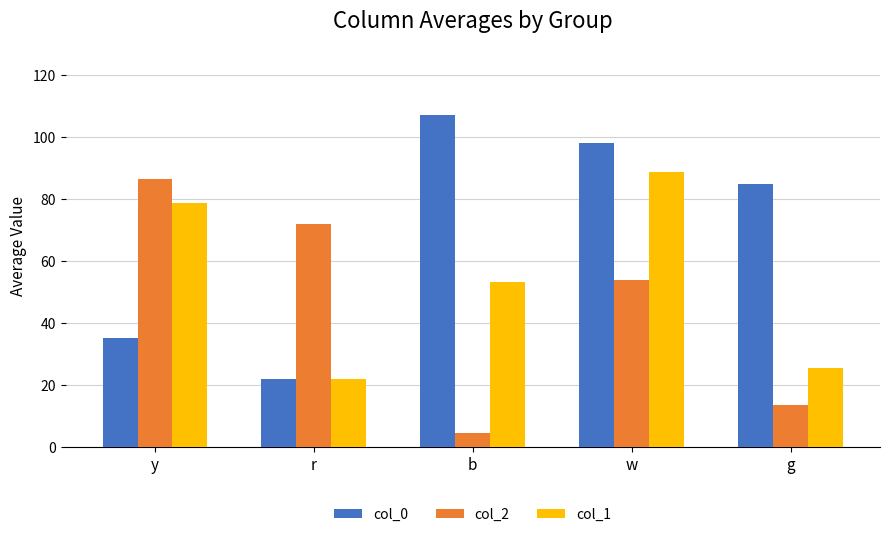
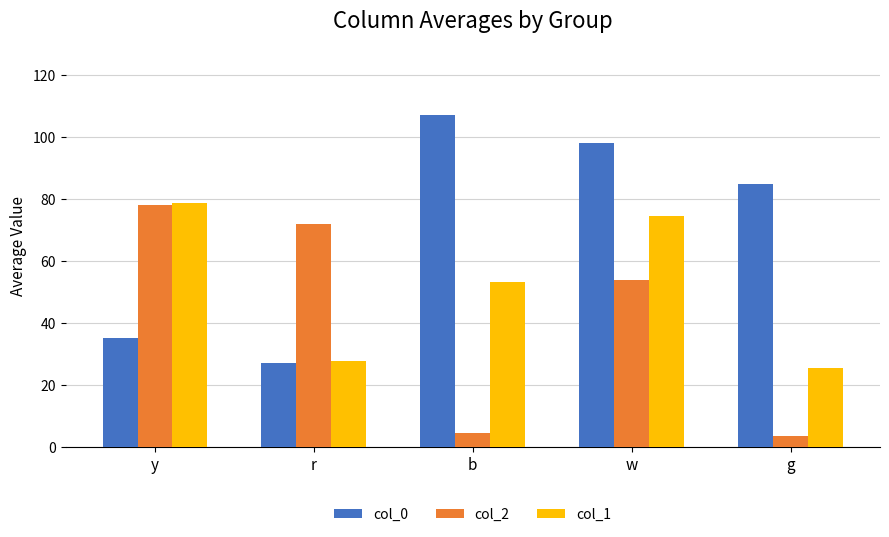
  {
    "col_0": {
      "y": 35,
-     "r": 22,
+     "r": 27,
      "b": 107,
      "w": 98,
      "g": 85
    },
    "col_2": {
-     "y": 86,
+     "y": 78,
      "r": 72,
      "b": 4,
      "w": 54,
-     "g": 14
+     "g": 3
    },
    "col_1": {
      "y": 79,
-     "r": 22,
+     "r": 28,
      "b": 53,
-     "w": 89,
+     "w": 74,
      "g": 25
    }
  }
